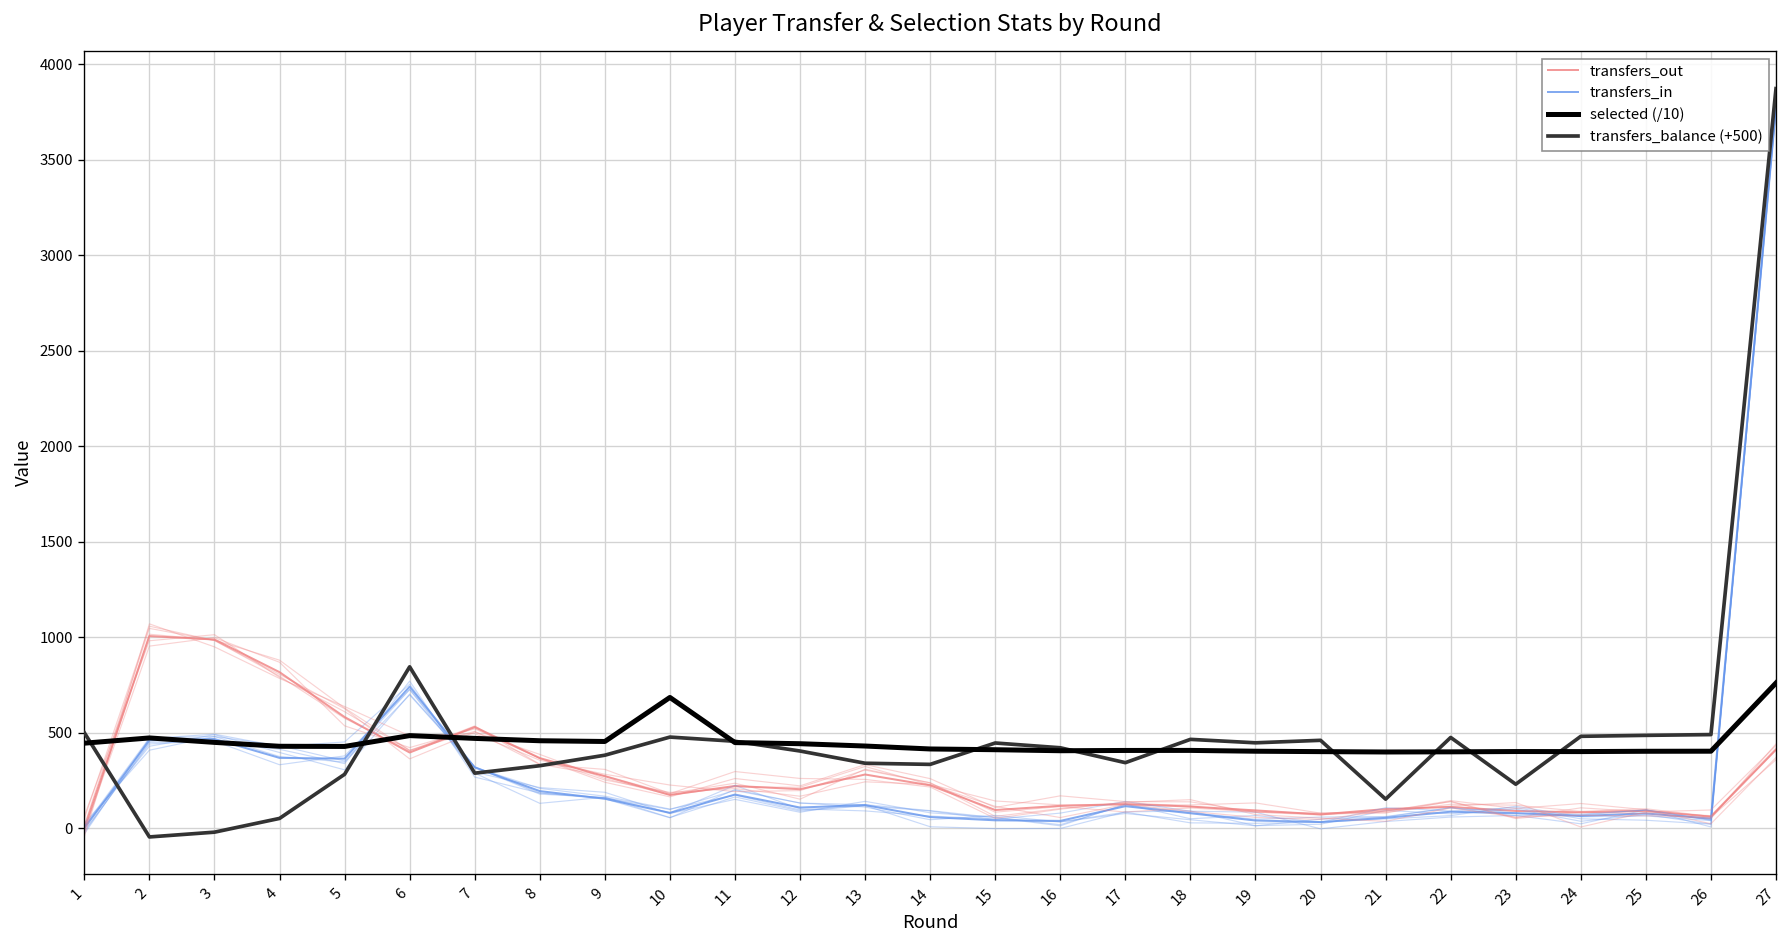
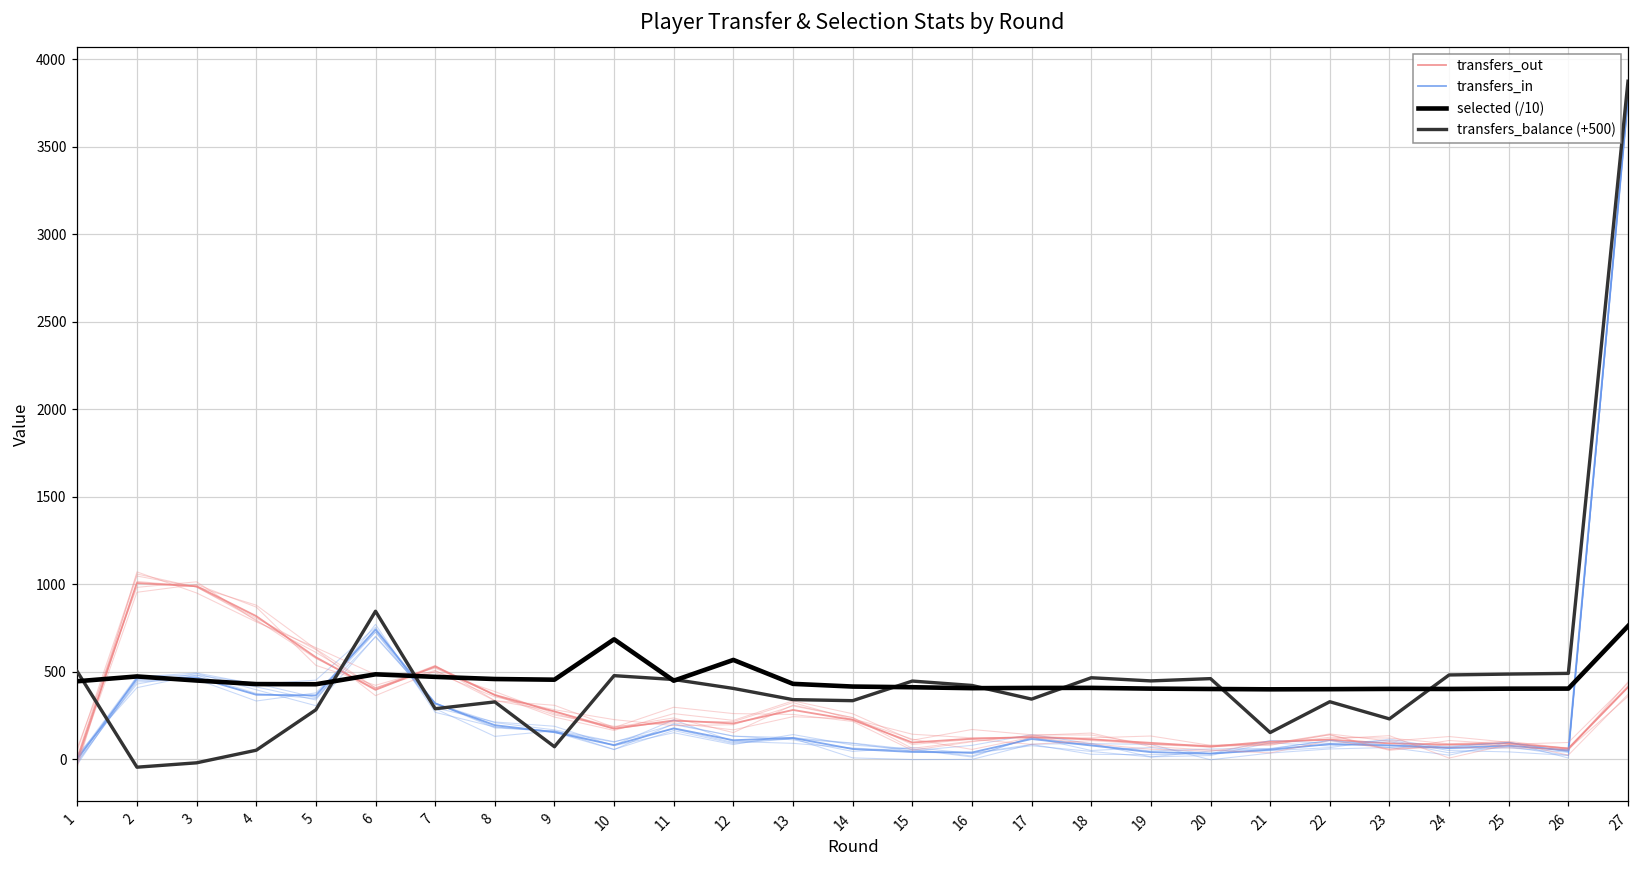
  {
    "selected (/10)": {
      "1": 450,
      "5": 430,
      "7": 470,
      "8": 460,
      "9": 450,
      "10": 680,
-     "12": 440,
+     "12": 570,
      "13": 430,
      "14": 410,
      "15": 410,
      "17": 410,
      "18": 410,
      "19": 400,
      "20": 400,
      "21": 400,
      "22": 400,
      "23": 400,
      "24": 400,
      "25": 400,
      "26": 400,
      "27": 760
    },
    "transfers_balance (+500)": {
      "1": 500,
      "2": -50,
      "3": -20,
      "4": 50,
      "5": 280,
      "6": 850,
-     "9": 380,
+     "9": 70,
      "10": 480,
      "12": 400,
      "14": 330,
      "15": 450,
      "17": 340,
      "18": 470,
      "19": 450,
      "20": 460,
      "21": 150,
-     "22": 480,
+     "22": 330,
      "23": 230,
      "24": 480,
      "25": 490,
      "26": 490,
      "27": 3870
    }
  }
